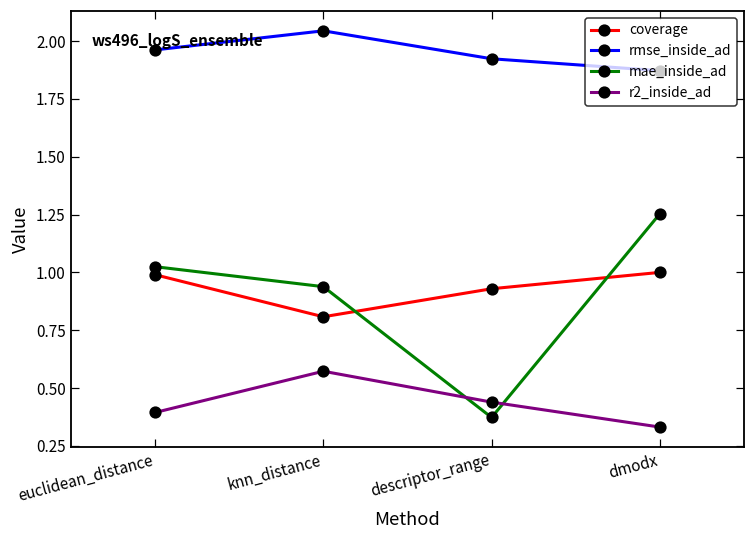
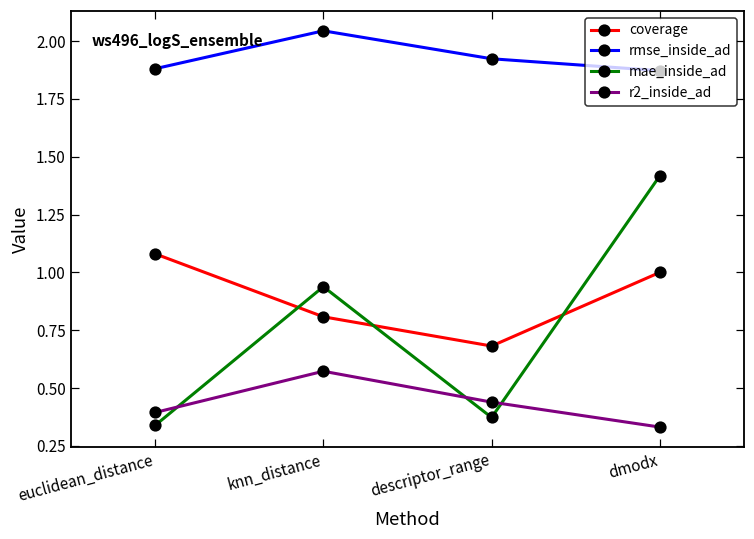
  {
    "coverage": {
-     "euclidean_distance": 0.99,
+     "euclidean_distance": 1.08,
      "knn_distance": 0.81,
-     "descriptor_range": 0.93,
+     "descriptor_range": 0.68,
      "dmodx": 1.00
    },
    "rmse_inside_ad": {
-     "euclidean_distance": 1.96,
+     "euclidean_distance": 1.88,
      "knn_distance": 2.04,
      "descriptor_range": 1.92
    },
    "mae_inside_ad": {
-     "euclidean_distance": 1.02,
+     "euclidean_distance": 0.34,
      "knn_distance": 0.94,
      "descriptor_range": 0.37,
-     "dmodx": 1.25
+     "dmodx": 1.42
    },
    "r2_inside_ad": {
      "euclidean_distance": 0.39,
      "knn_distance": 0.57,
      "descriptor_range": 0.44,
      "dmodx": 0.33
    }
  }
